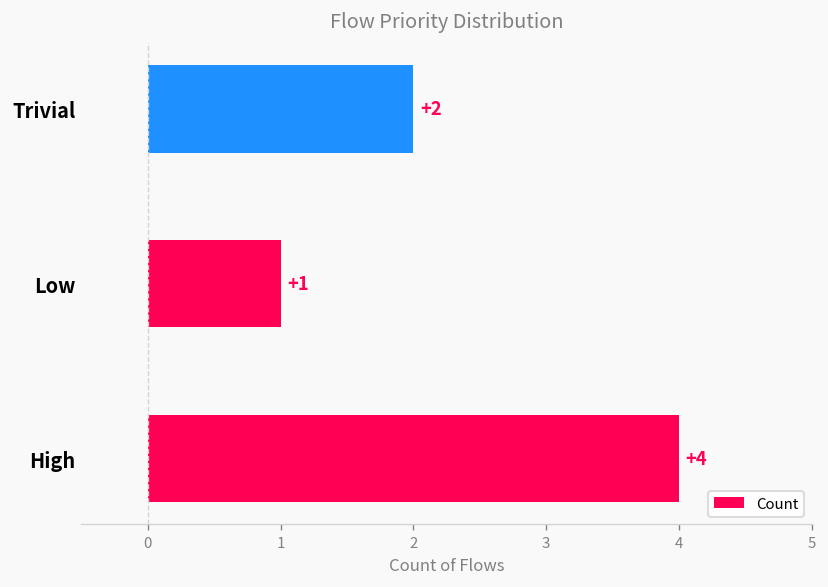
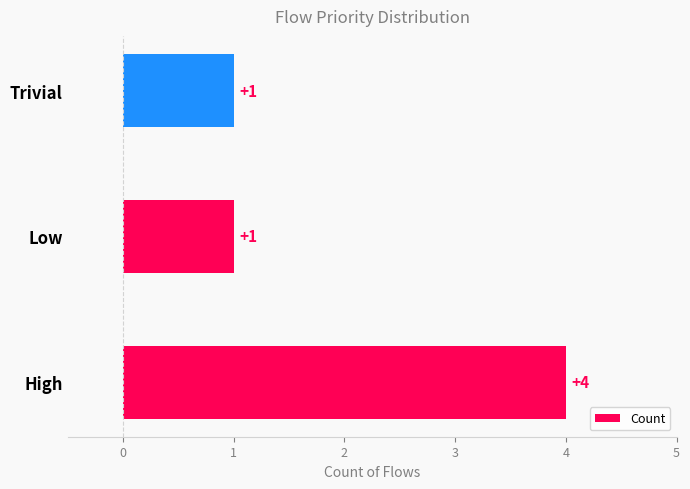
  {
-   "Trivial": "+2",
+   "Trivial": "+1",
    "Low": "+1",
    "High": "+4"
  }
